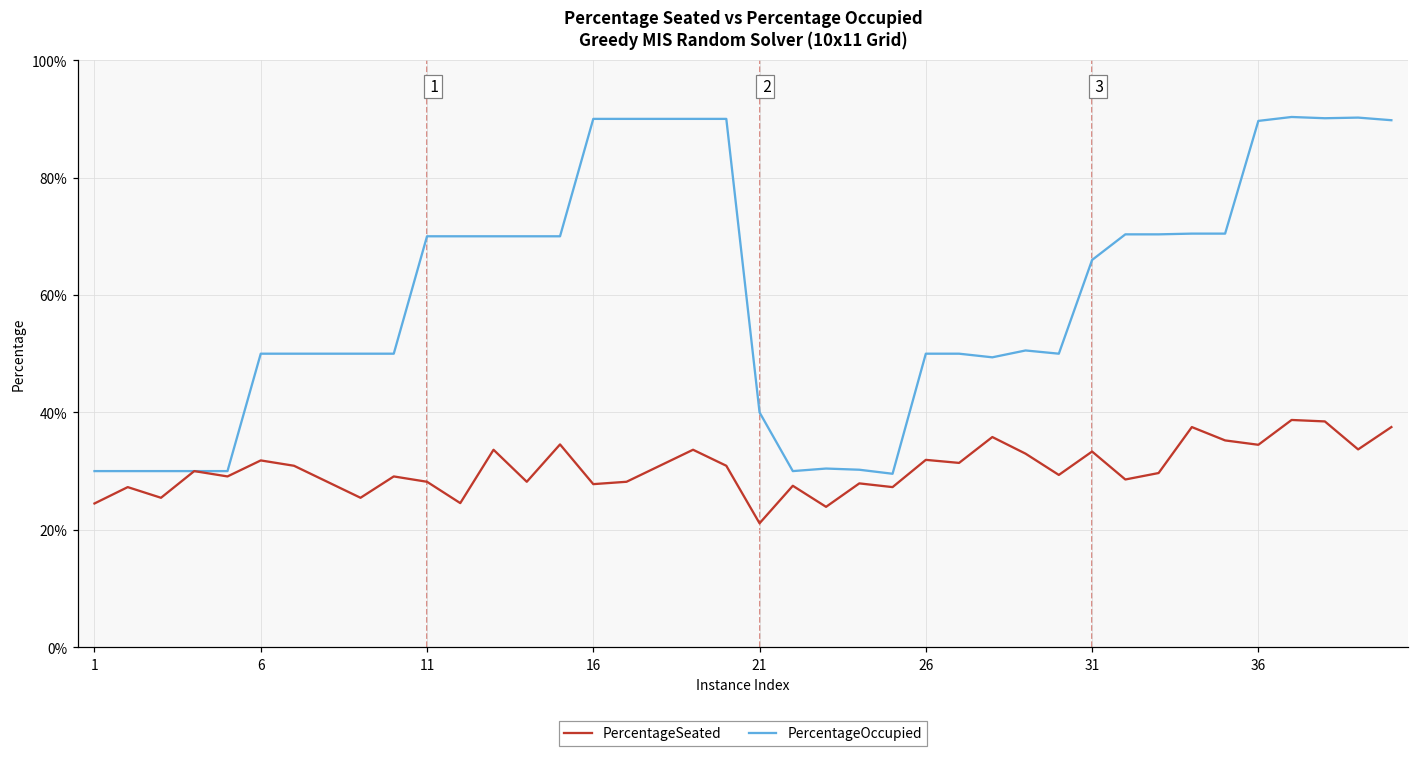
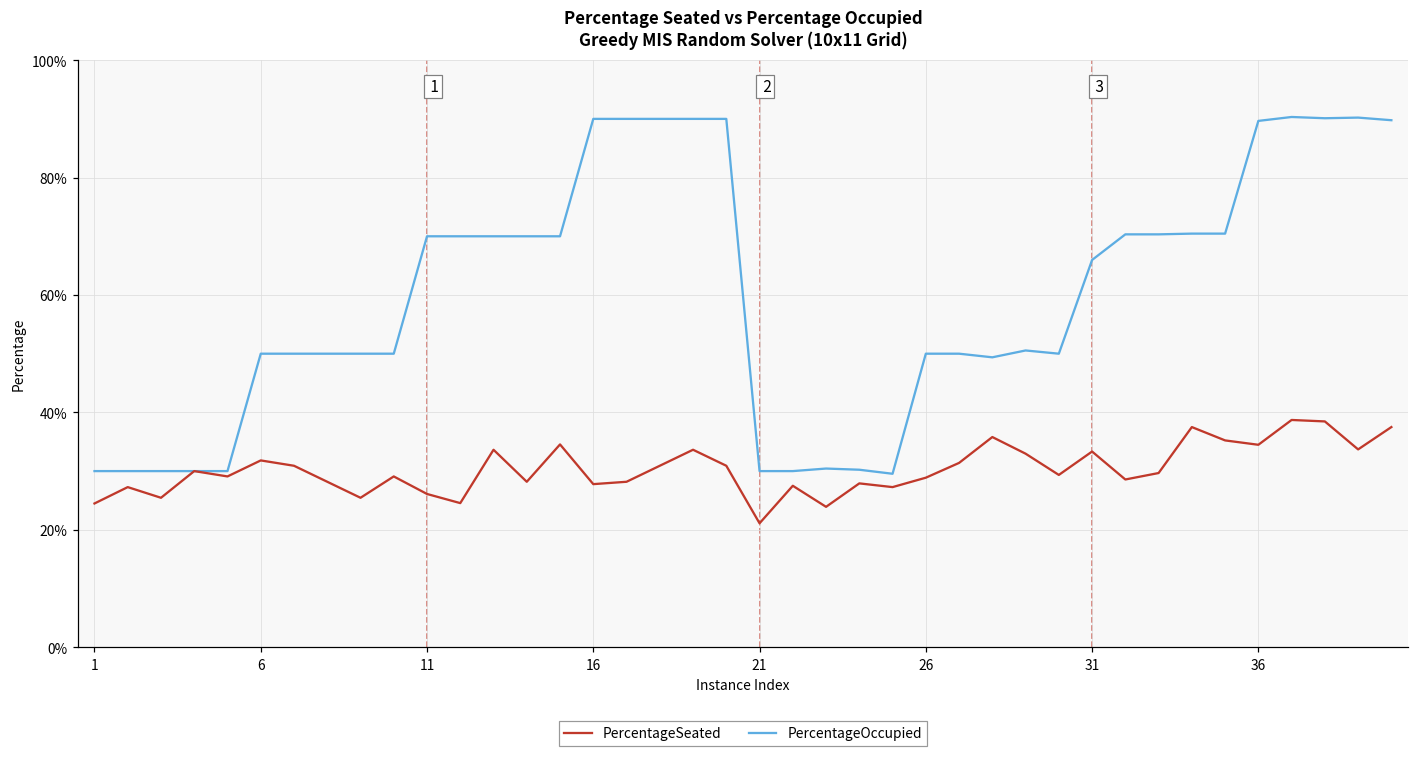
  {
    "PercentageSeated": {
      "1": "24%",
      "6": "32%",
-     "11": "28%",
+     "11": "26%",
      "16": "28%",
      "21": "21%",
-     "26": "32%",
+     "26": "29%",
      "31": "33%",
      "36": "34%"
    },
    "PercentageOccupied": {
      "1": "30%",
      "6": "50%",
      "11": "70%",
      "16": "90%",
-     "21": "40%",
+     "21": "30%",
      "26": "50%",
      "31": "66%",
      "36": "90%"
    }
  }
